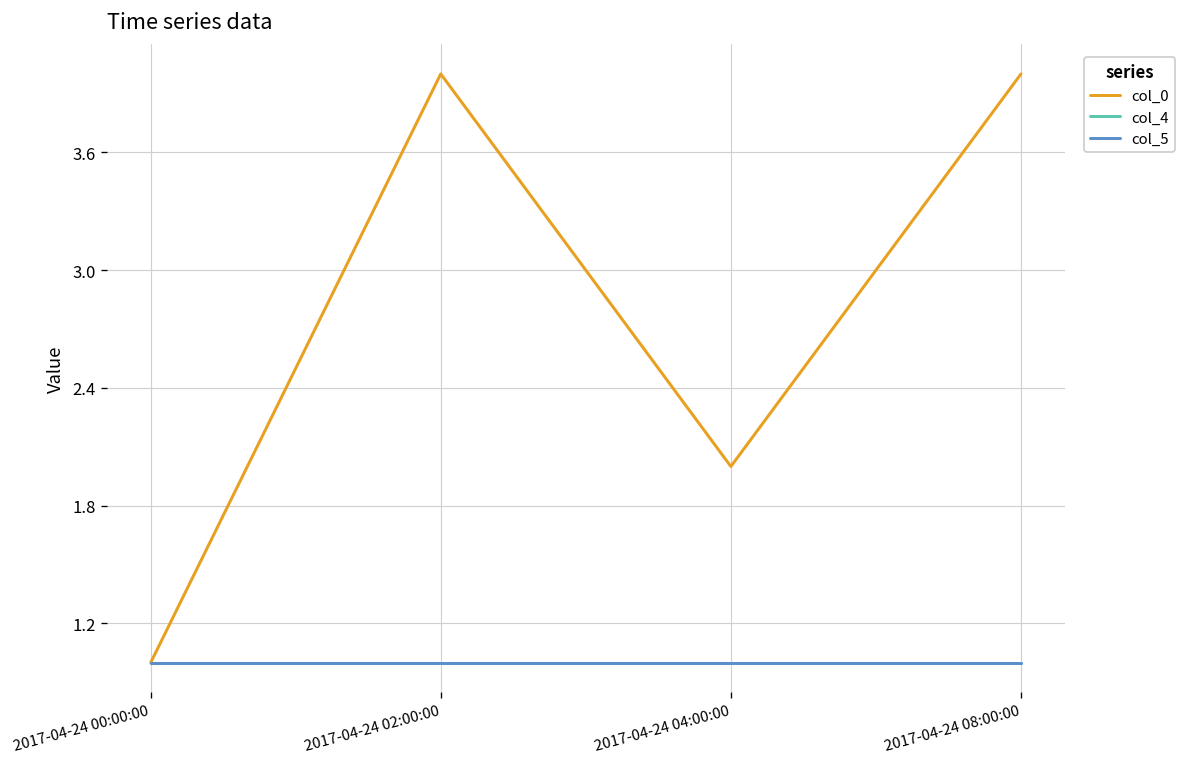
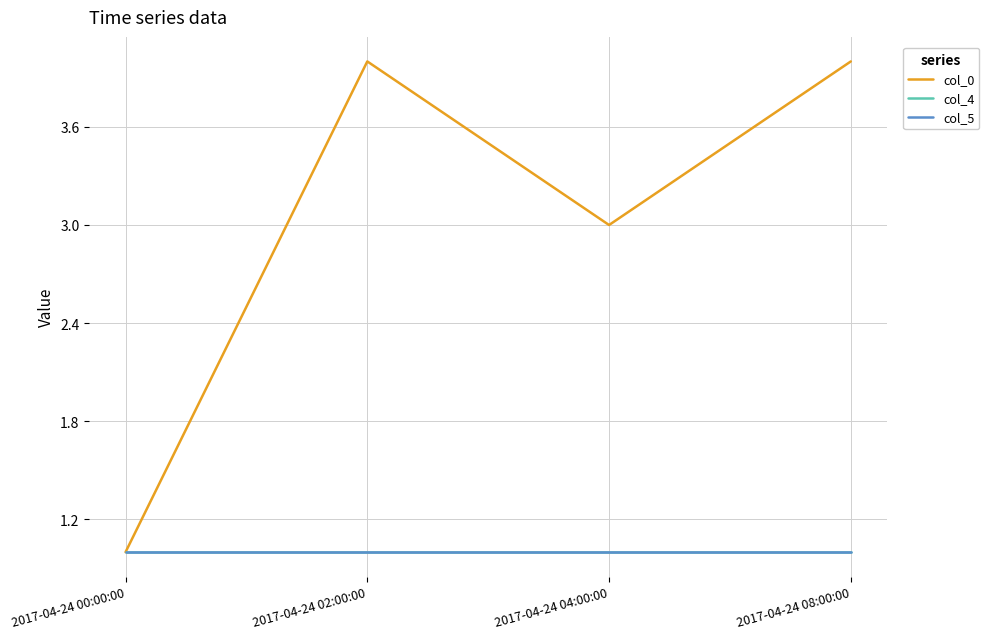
  {
    "col_0": {
      "2017-04-24 02:00:00": 4,
-     "2017-04-24 04:00:00": 2,
+     "2017-04-24 04:00:00": 3,
      "2017-04-24 08:00:00": 4
    },
    "col_5": {
      "2017-04-24 02:00:00": 1,
      "2017-04-24 04:00:00": 1,
      "2017-04-24 08:00:00": 1
    }
  }
